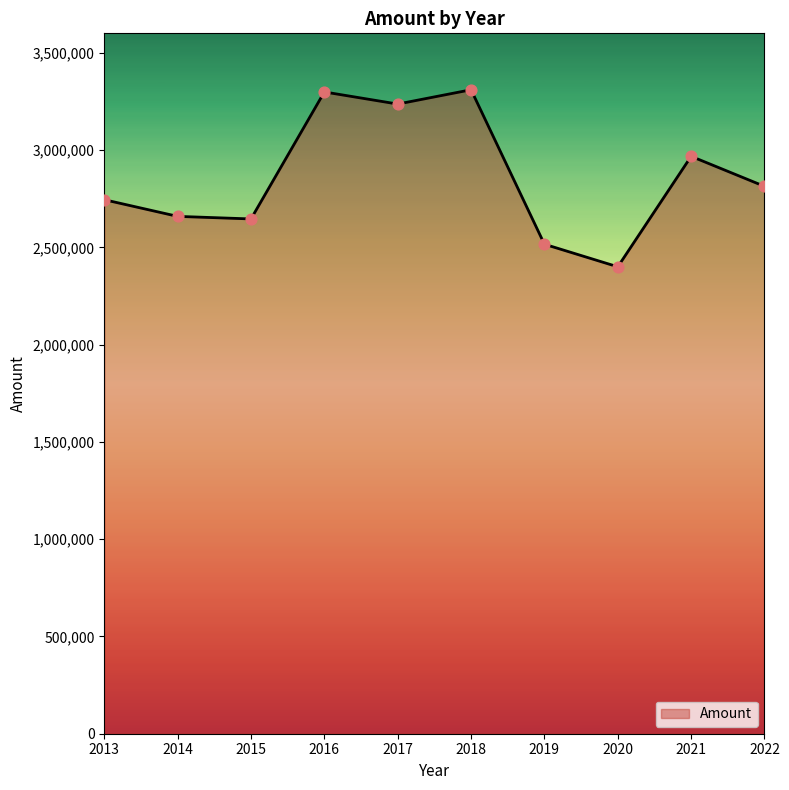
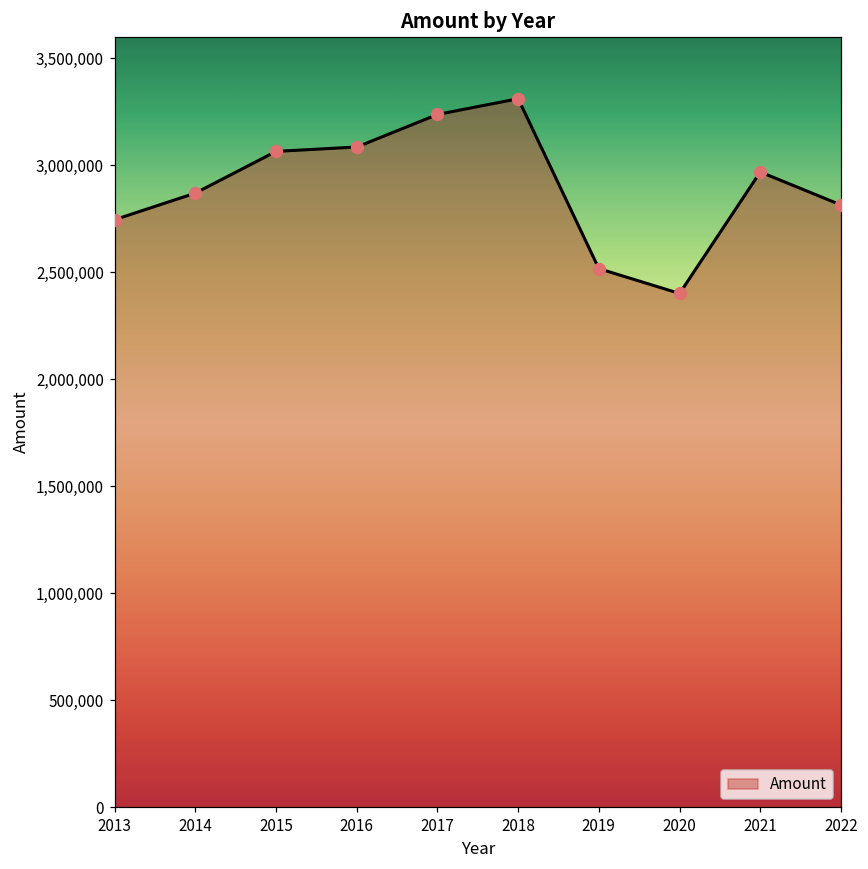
  {
    "2013": "2,740,000",
-   "2014": "2,660,000",
-   "2015": "2,650,000",
-   "2016": "3,300,000",
+   "2014": "2,870,000",
+   "2015": "3,060,000",
+   "2016": "3,080,000",
    "2017": "3,240,000",
    "2018": "3,310,000",
    "2019": "2,520,000",
    "2020": "2,400,000",
    "2021": "2,970,000",
    "2022": "2,810,000"
  }
